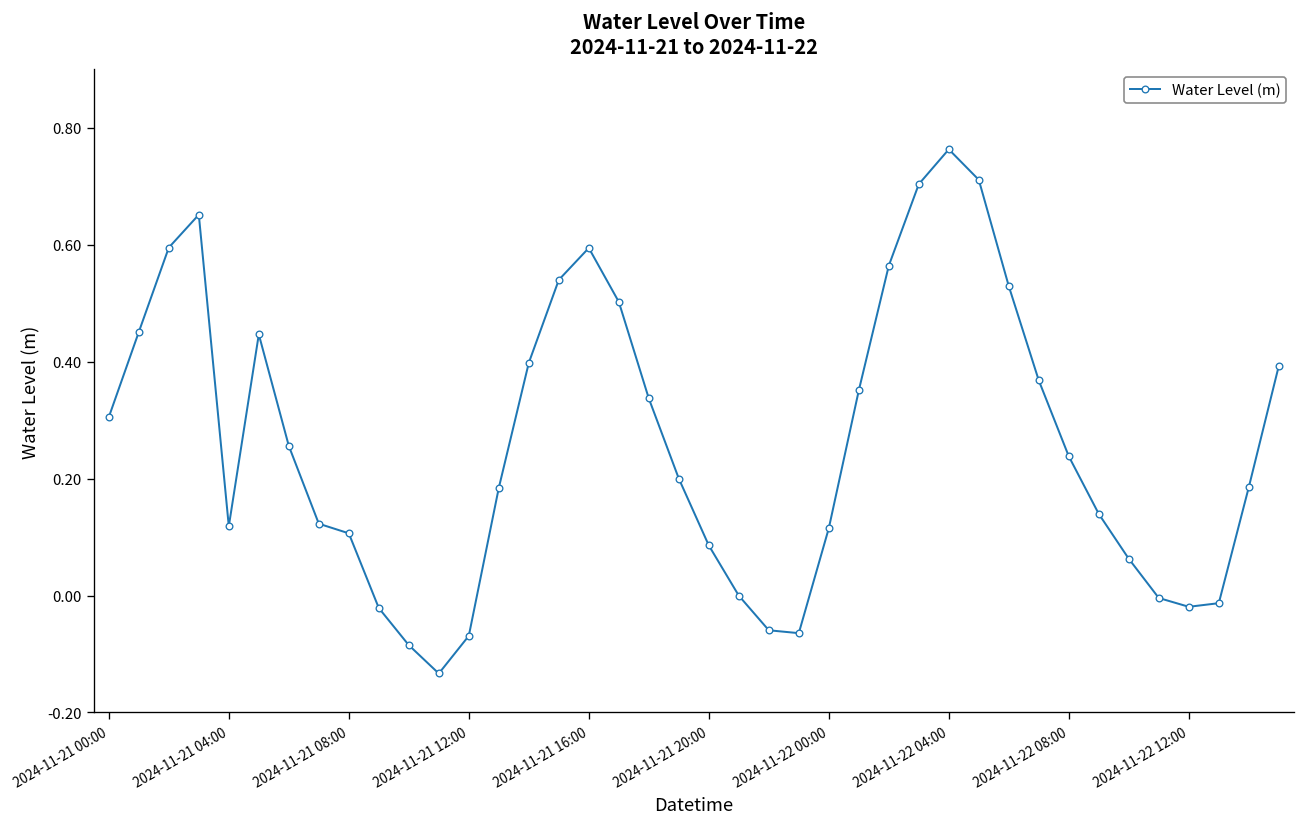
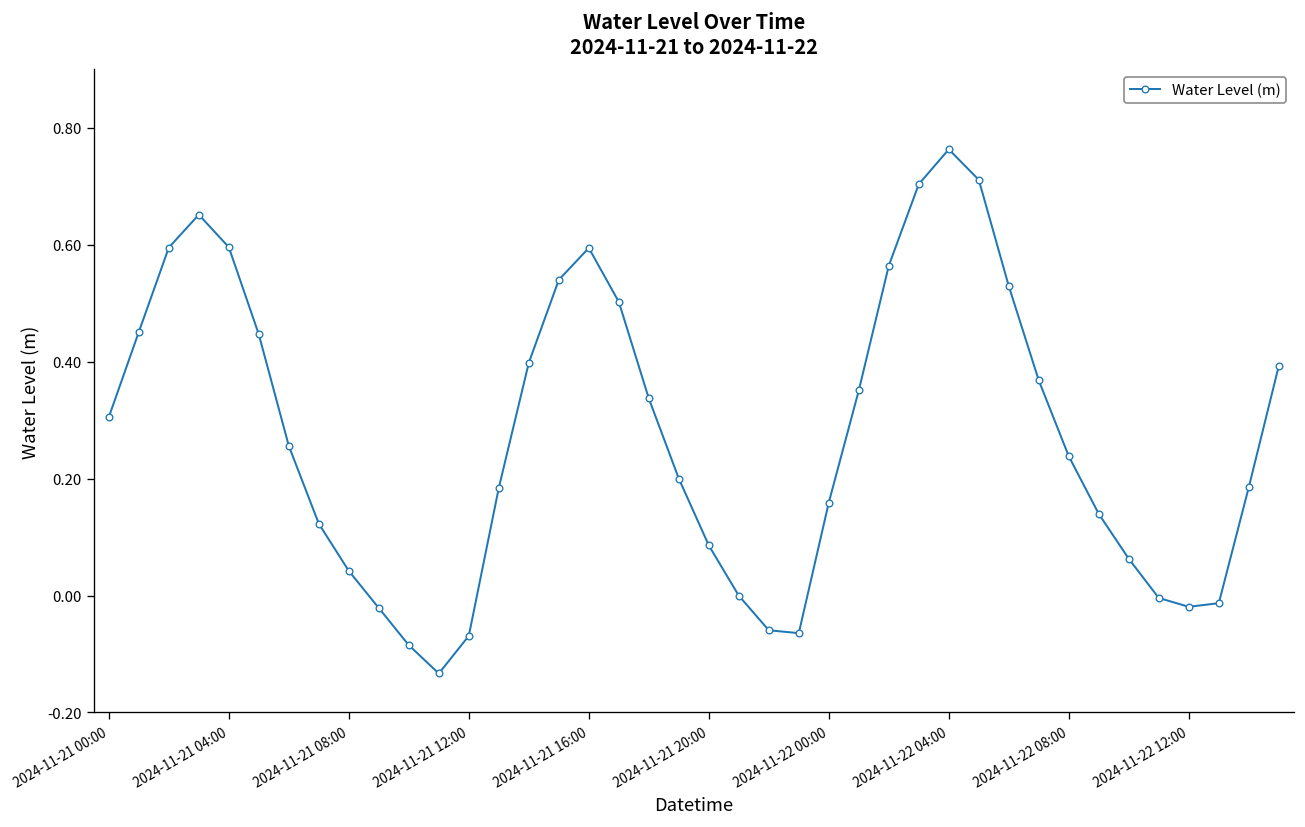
  {
    "2024-11-21 00:00": 0.31,
-   "2024-11-21 04:00": 0.12,
-   "2024-11-21 08:00": 0.11,
+   "2024-11-21 04:00": 0.60,
+   "2024-11-21 08:00": 0.04,
    "2024-11-21 12:00": -0.07,
    "2024-11-21 16:00": 0.59,
    "2024-11-21 20:00": 0.09,
-   "2024-11-22 00:00": 0.12,
+   "2024-11-22 00:00": 0.16,
    "2024-11-22 04:00": 0.76,
    "2024-11-22 08:00": 0.24,
    "2024-11-22 12:00": -0.02
  }
